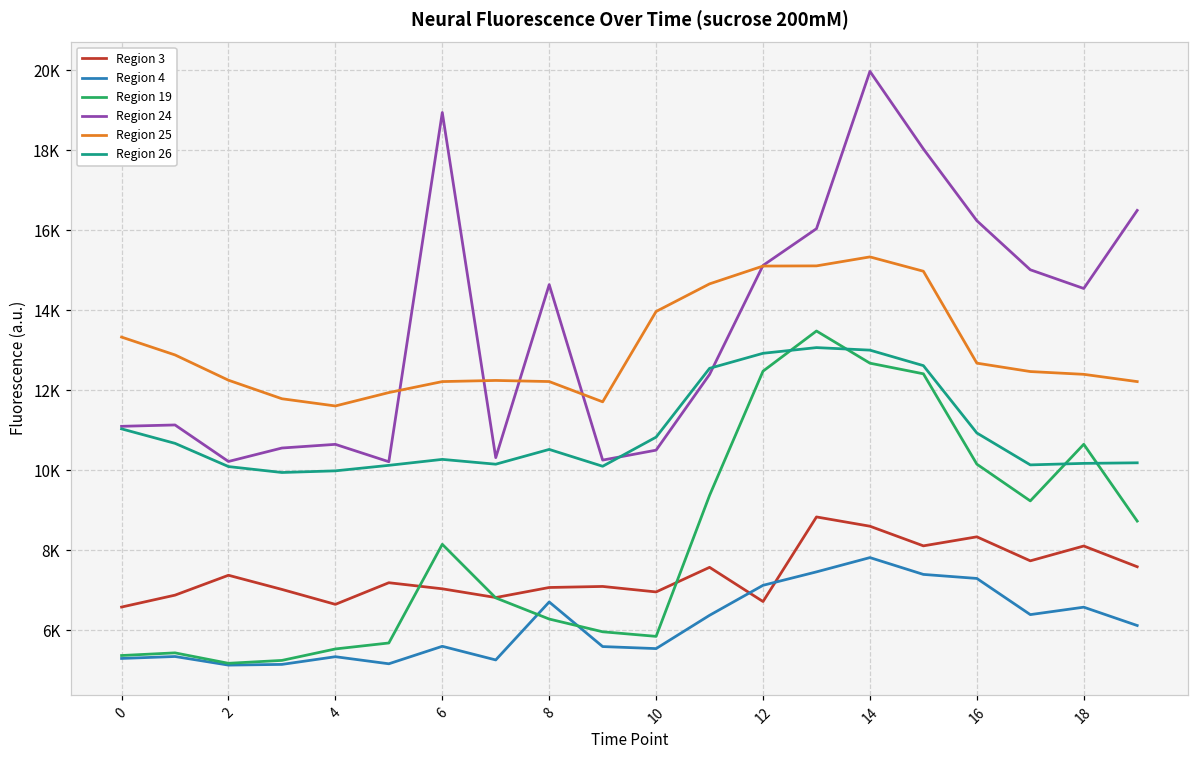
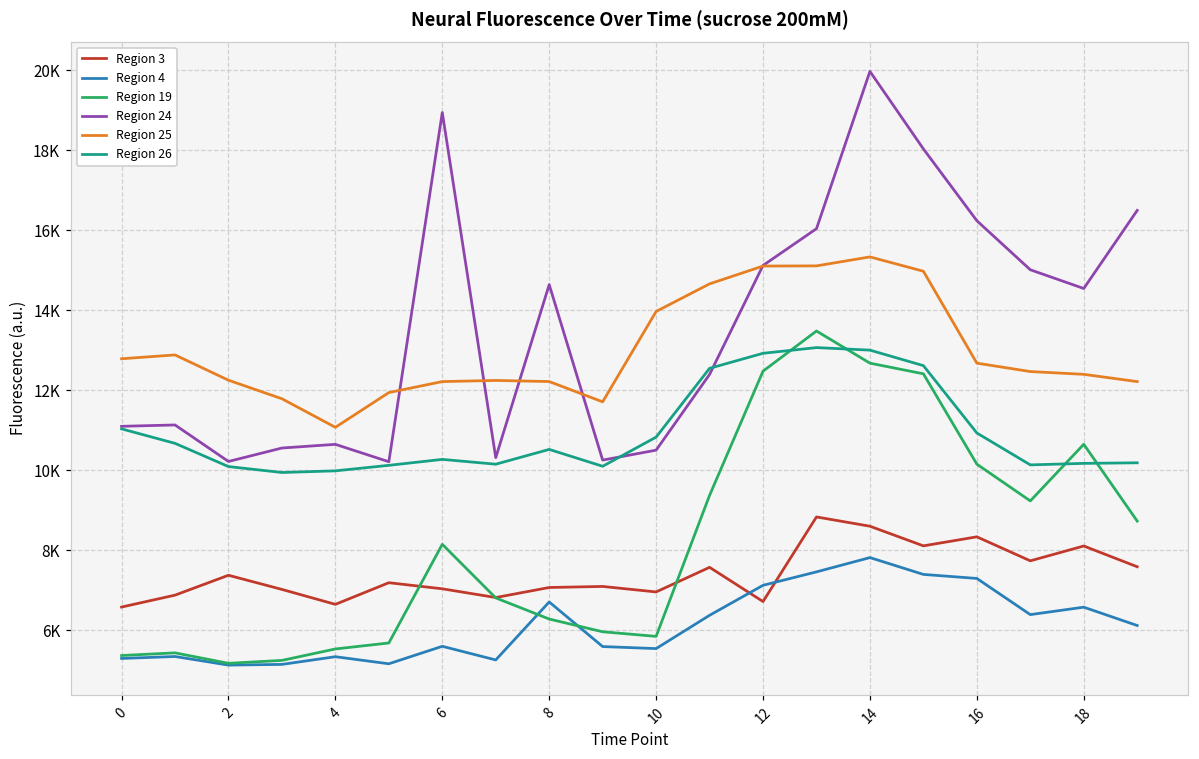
  {
    "Region 3": {
      "0": 6600,
      "2": 7400,
      "4": 6600,
      "6": 7000,
      "8": 7100,
      "10": 7000,
      "12": 6700,
      "14": 8600,
      "16": 8300,
      "18": 8100
    },
    "Region 4": {
      "0": 5300,
      "4": 5300,
      "6": 5600,
      "8": 6700,
      "10": 5500,
      "12": 7100,
      "14": 7800,
      "16": 7300,
      "18": 6600
    },
    "Region 24": {
      "2": 10200,
      "4": 10600,
      "6": 18900,
      "8": 14600,
      "10": 10500,
      "14": 20000,
      "16": 16200,
      "18": 14500
    },
    "Region 25": {
-     "0": 13300,
+     "0": 12800,
      "2": 12300,
-     "4": 11600,
+     "4": 11100,
      "6": 12200,
      "8": 12200,
      "10": 14000,
      "14": 15300,
      "16": 12700,
      "18": 12400
    }
  }
